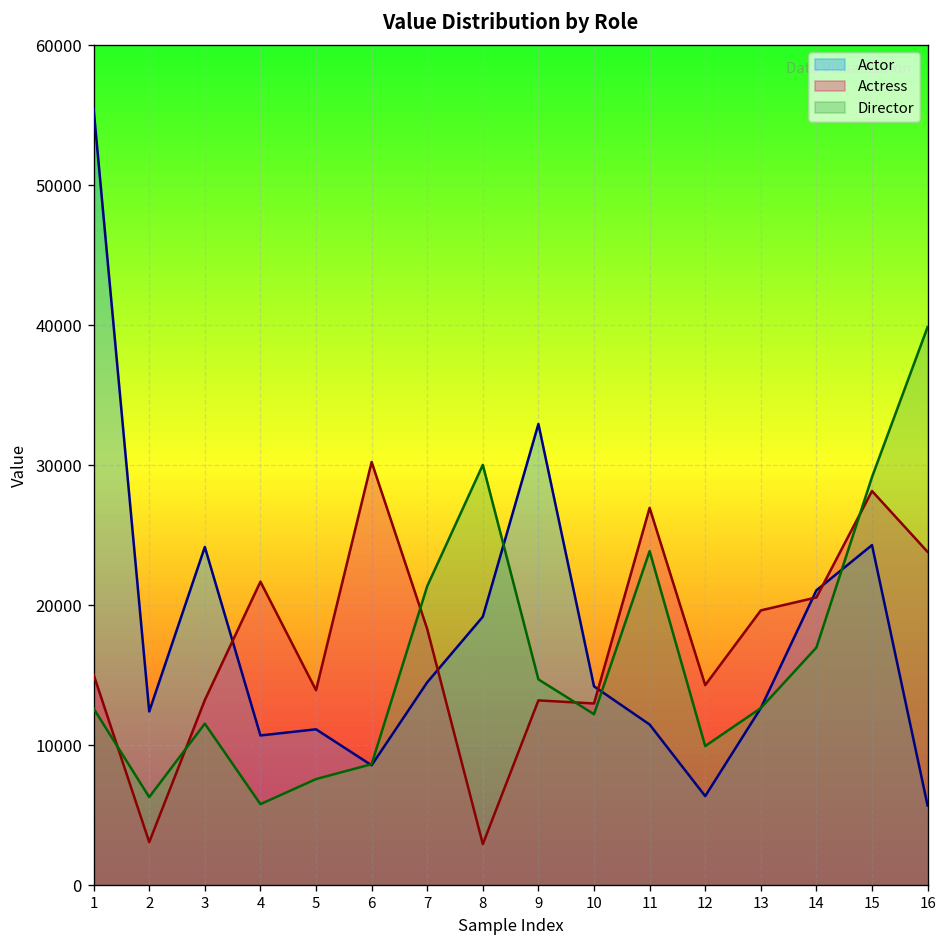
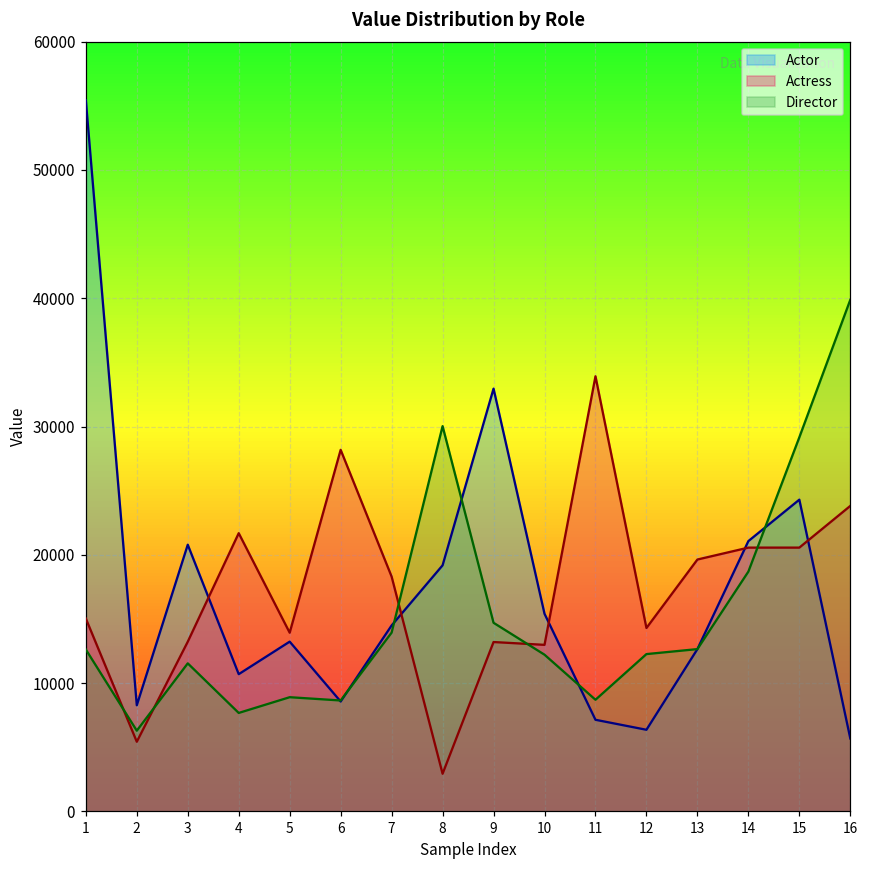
  {
    "Actor": {
      "1": 55400,
-     "2": 12400,
-     "3": 24200,
+     "2": 8300,
+     "3": 20800,
      "4": 10700,
-     "5": 11100,
+     "5": 13200,
      "7": 14500,
      "8": 19200,
      "9": 33000,
-     "10": 14200,
-     "11": 11500,
+     "10": 15400,
+     "11": 7100,
      "12": 6400,
      "14": 21100,
      "15": 24300,
      "16": 5700
    },
    "Actress": {
      "1": 15000,
-     "2": 3100,
+     "2": 5400,
      "3": 13200,
      "4": 21700,
      "5": 13900,
-     "6": 30200,
+     "6": 28200,
      "7": 18300,
      "8": 2900,
      "9": 13200,
      "10": 13000,
-     "11": 27000,
+     "11": 33900,
      "12": 14300,
      "13": 19600,
      "14": 20600,
-     "15": 28200,
+     "15": 20600,
      "16": 23800
    },
    "Director": {
      "1": 12600,
      "2": 6300,
      "3": 11500,
-     "4": 5800,
-     "5": 7600,
-     "7": 21400,
+     "4": 7700,
+     "5": 8900,
+     "7": 13900,
      "8": 30000,
      "9": 14700,
      "10": 12200,
-     "11": 23900,
-     "12": 9900,
-     "14": 17000,
+     "11": 8700,
+     "12": 12300,
+     "14": 18700,
      "15": 29200,
      "16": 39900
    }
  }
